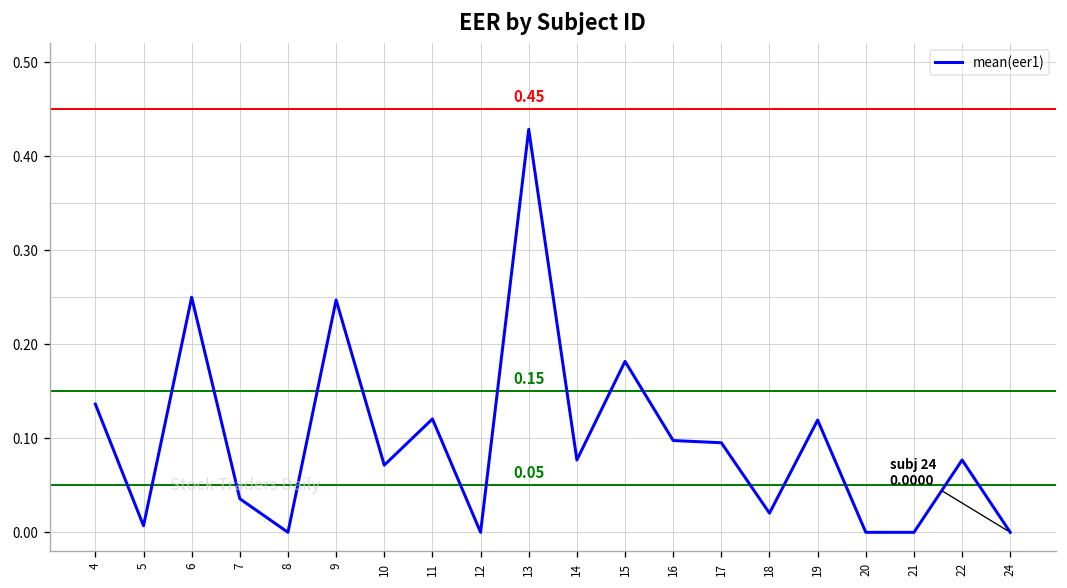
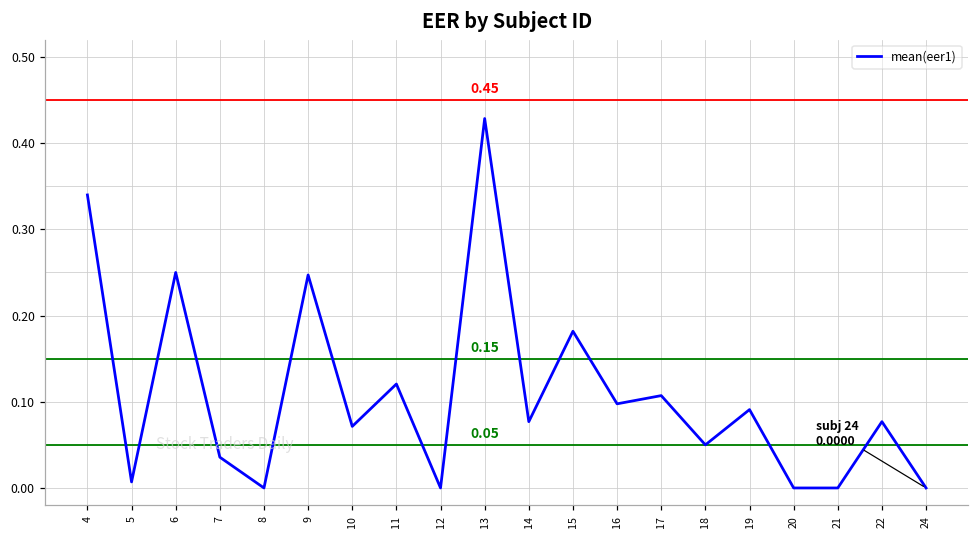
  {
-   "4": 0.14,
+   "4": 0.34,
    "5": 0.01,
    "6": 0.25,
    "7": 0.04,
    "8": 0.00,
    "9": 0.25,
    "10": 0.07,
    "11": 0.12,
    "12": 0.00,
    "14": 0.08,
    "15": 0.18,
    "16": 0.10,
-   "17": 0.10,
-   "18": 0.02,
-   "19": 0.12,
+   "17": 0.11,
+   "18": 0.05,
+   "19": 0.09,
    "20": 0.00,
    "21": 0.00,
    "24": 0.00
  }
